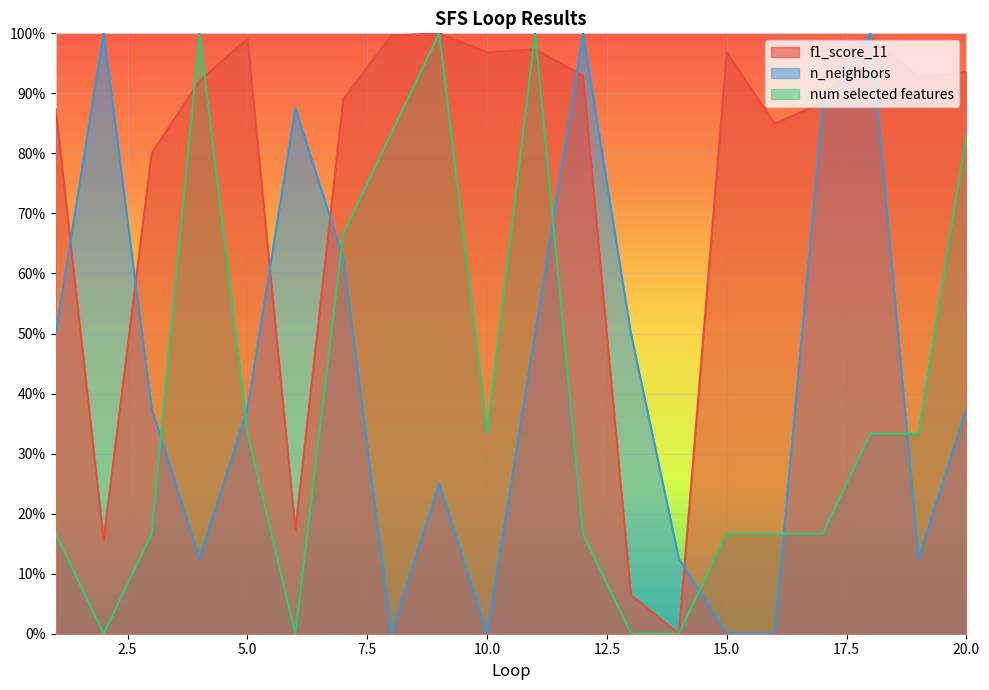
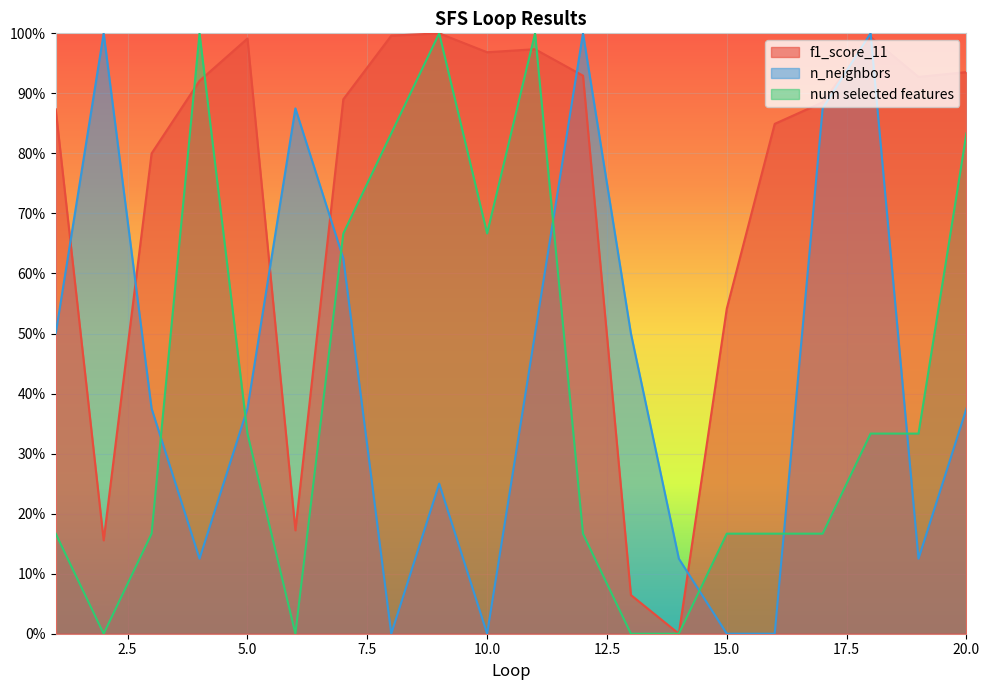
  {
    "f1_score_11": {
      "5.0": "99%",
      "10.0": "97%",
-     "15.0": "97%",
+     "15.0": "54%",
      "20.0": "94%"
    },
    "n_neighbors": {
      "5.0": "38%",
      "10.0": "0%",
      "15.0": "0%",
      "20.0": "38%"
    },
    "num selected features": {
      "5.0": "33%",
-     "10.0": "33%",
+     "10.0": "67%",
      "15.0": "17%",
      "20.0": "83%"
    }
  }
